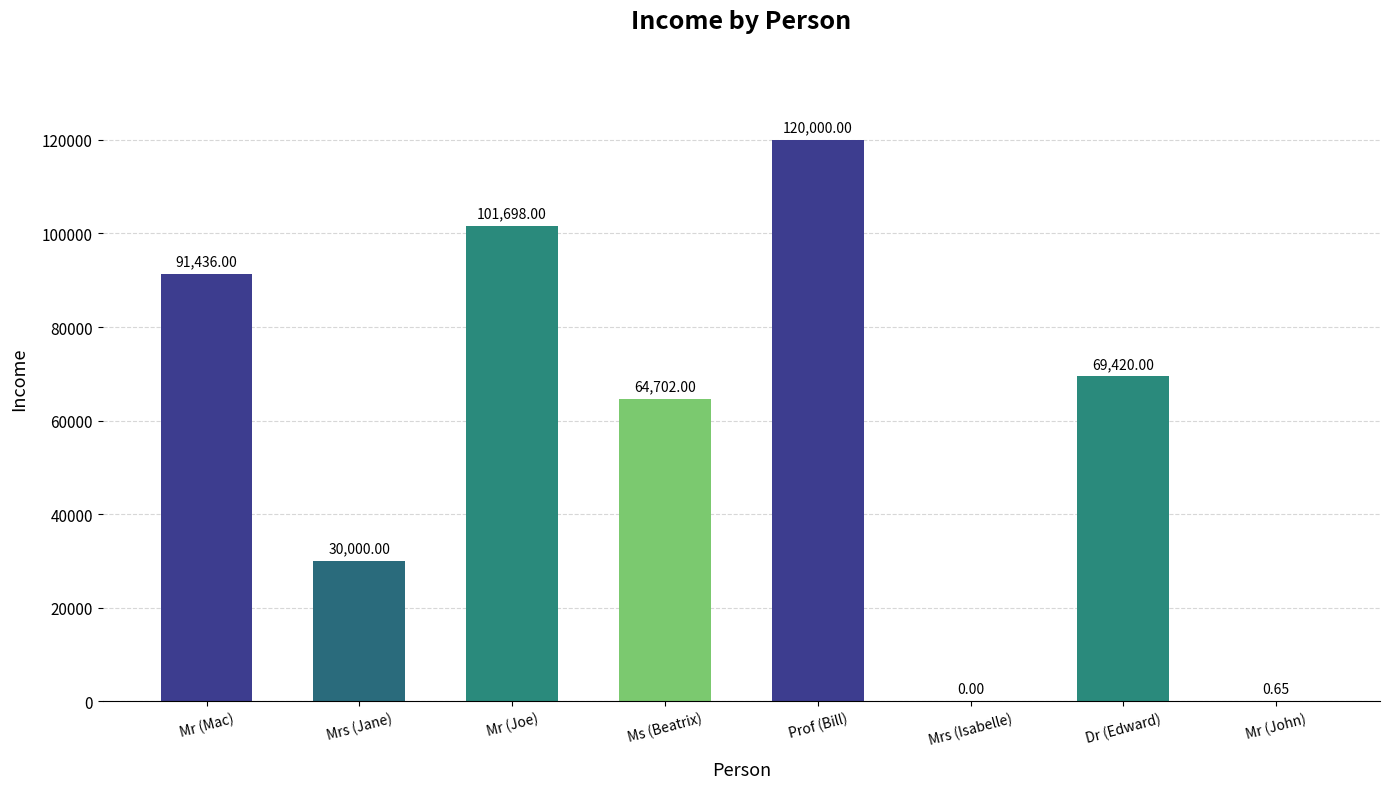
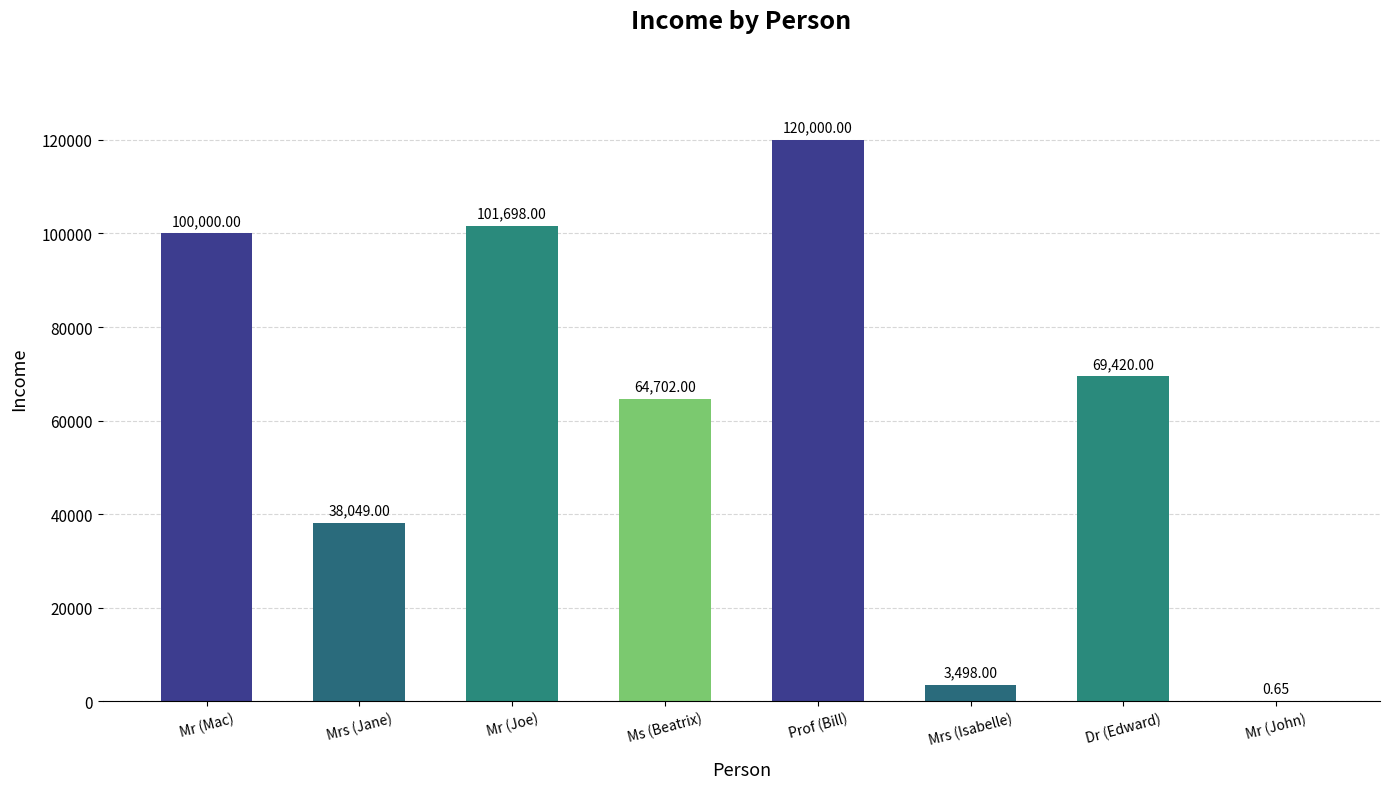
  {
-   "Mr (Mac)": "91,436.00",
-   "Mrs (Jane)": "30,000.00",
+   "Mr (Mac)": "100,000.00",
+   "Mrs (Jane)": "38,049.00",
    "Mr (Joe)": "101,698.00",
    "Ms (Beatrix)": "64,702.00",
    "Prof (Bill)": "120,000.00",
-   "Mrs (Isabelle)": "0.00",
+   "Mrs (Isabelle)": "3,498.00",
    "Dr (Edward)": "69,420.00",
    "Mr (John)": "0.65"
  }
